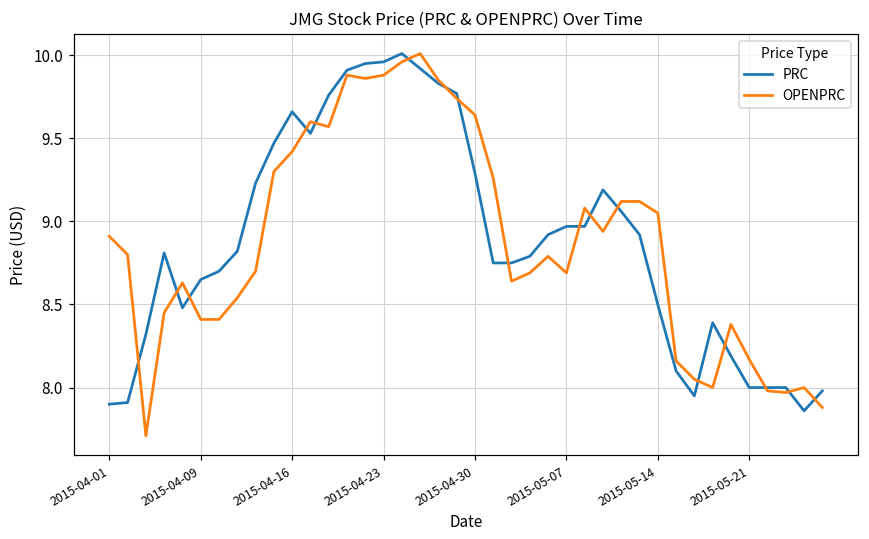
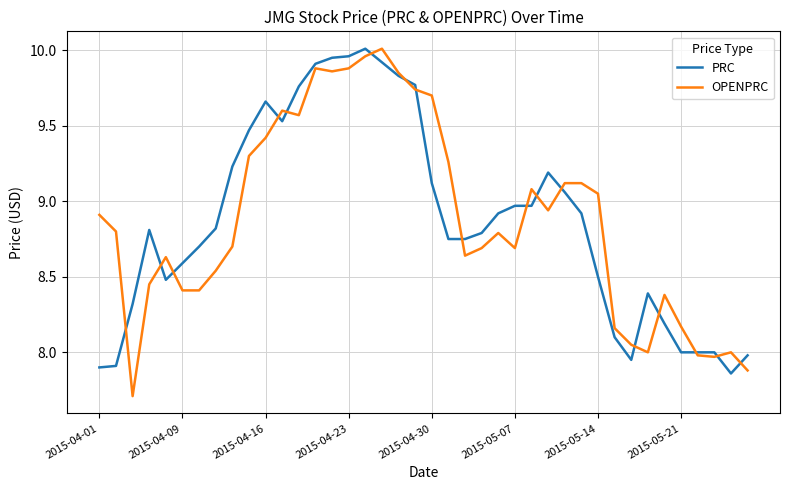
  {
    "PRC": {
      "2015-04-01": 7.90,
-     "2015-04-09": 8.65,
+     "2015-04-09": 8.59,
      "2015-04-16": 9.66,
      "2015-04-23": 9.96,
-     "2015-04-30": 9.29,
+     "2015-04-30": 9.12,
      "2015-05-07": 8.97,
      "2015-05-14": 8.50,
      "2015-05-21": 8.00
    },
    "OPENPRC": {
      "2015-04-01": 8.91,
      "2015-04-09": 8.41,
      "2015-04-16": 9.42,
      "2015-04-23": 9.88,
-     "2015-04-30": 9.64,
+     "2015-04-30": 9.70,
      "2015-05-07": 8.69,
      "2015-05-14": 9.05,
      "2015-05-21": 8.17
    }
  }
